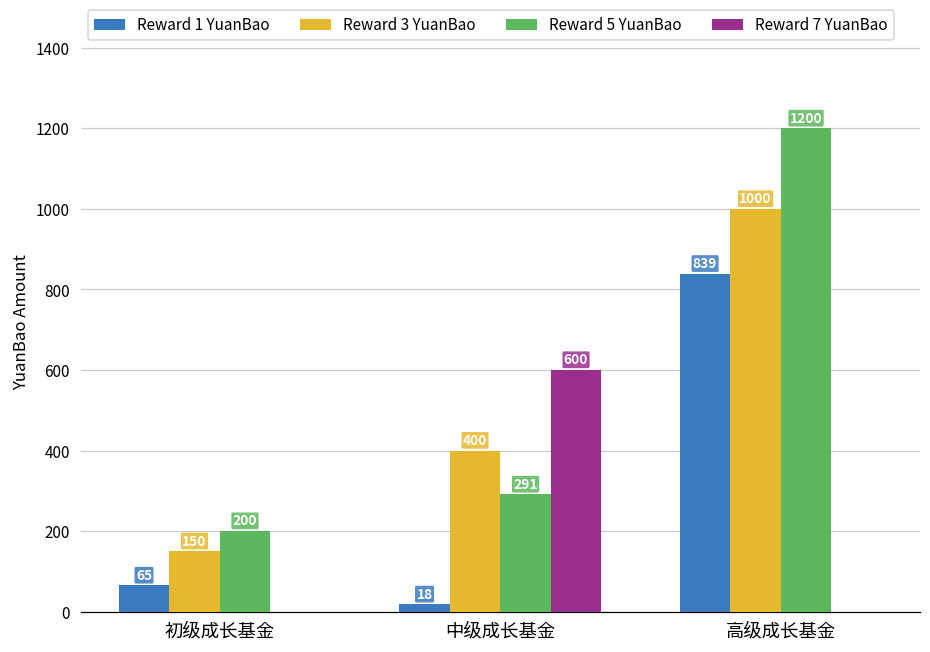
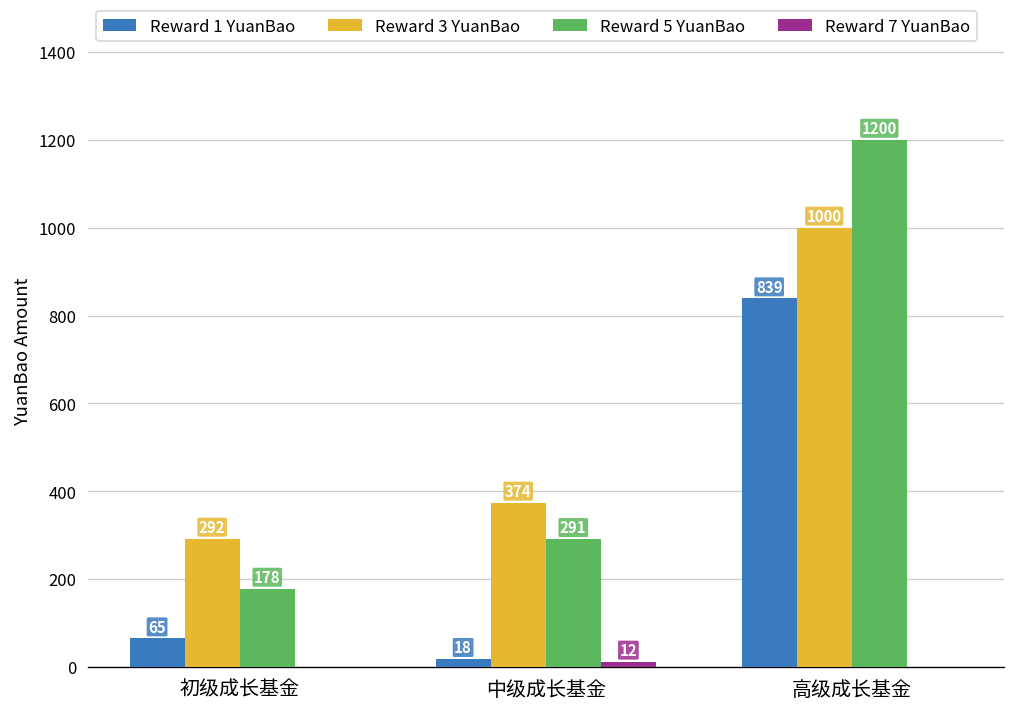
  {
    "Reward 3 YuanBao": {
-     "初级成长基金": 150,
-     "中级成长基金": 400
+     "初级成长基金": 292,
+     "中级成长基金": 374
    },
    "Reward 5 YuanBao": {
-     "初级成长基金": 200
+     "初级成长基金": 178
    },
    "Reward 7 YuanBao": {
-     "中级成长基金": 600
+     "中级成长基金": 12
    }
  }
